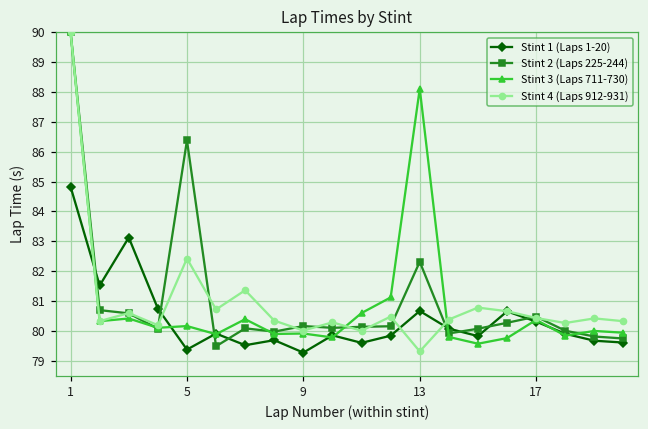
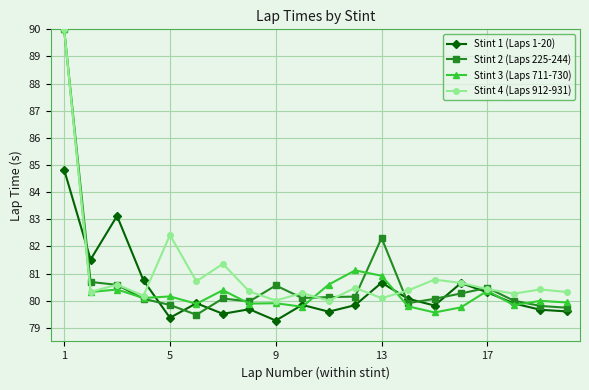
  {
    "Stint 1 (Laps 1-20)": {
      "1": 84.8,
      "5": 79.4,
      "9": 79.3,
      "13": 80.7
    },
    "Stint 2 (Laps 225-244)": {
-     "5": 86.4,
-     "9": 80.2,
+     "5": 79.8,
+     "9": 80.6,
      "13": 82.3
    },
    "Stint 3 (Laps 711-730)": {
      "5": 80.2,
      "9": 79.9,
-     "13": 88.1
+     "13": 80.9
    },
    "Stint 4 (Laps 912-931)": {
      "5": 82.4,
      "9": 80.0,
-     "13": 79.3
+     "13": 80.1
    }
  }
